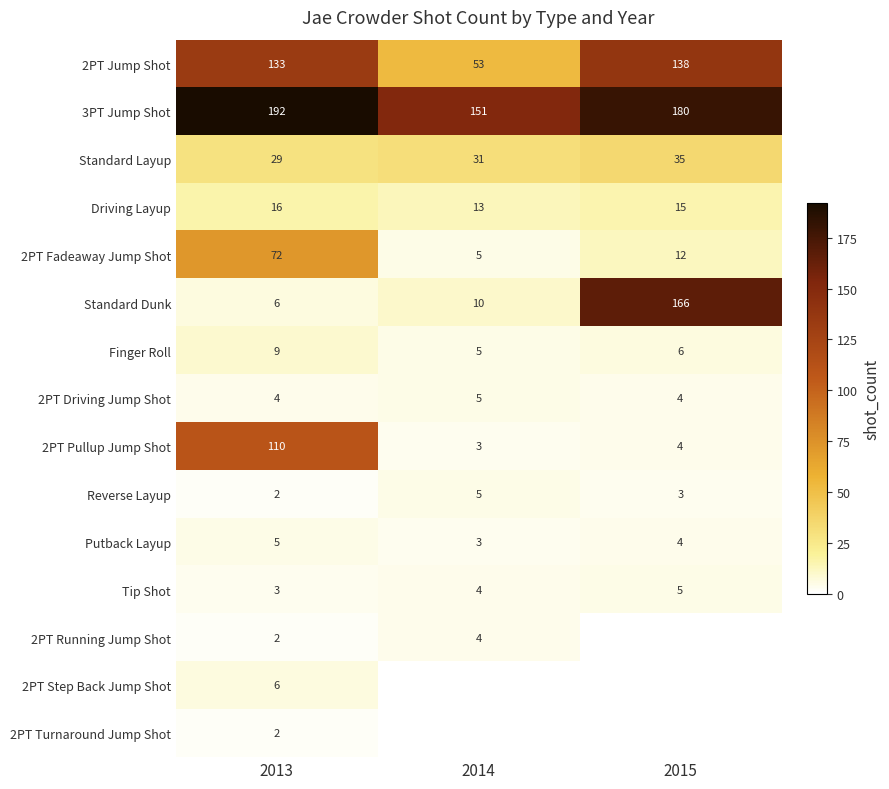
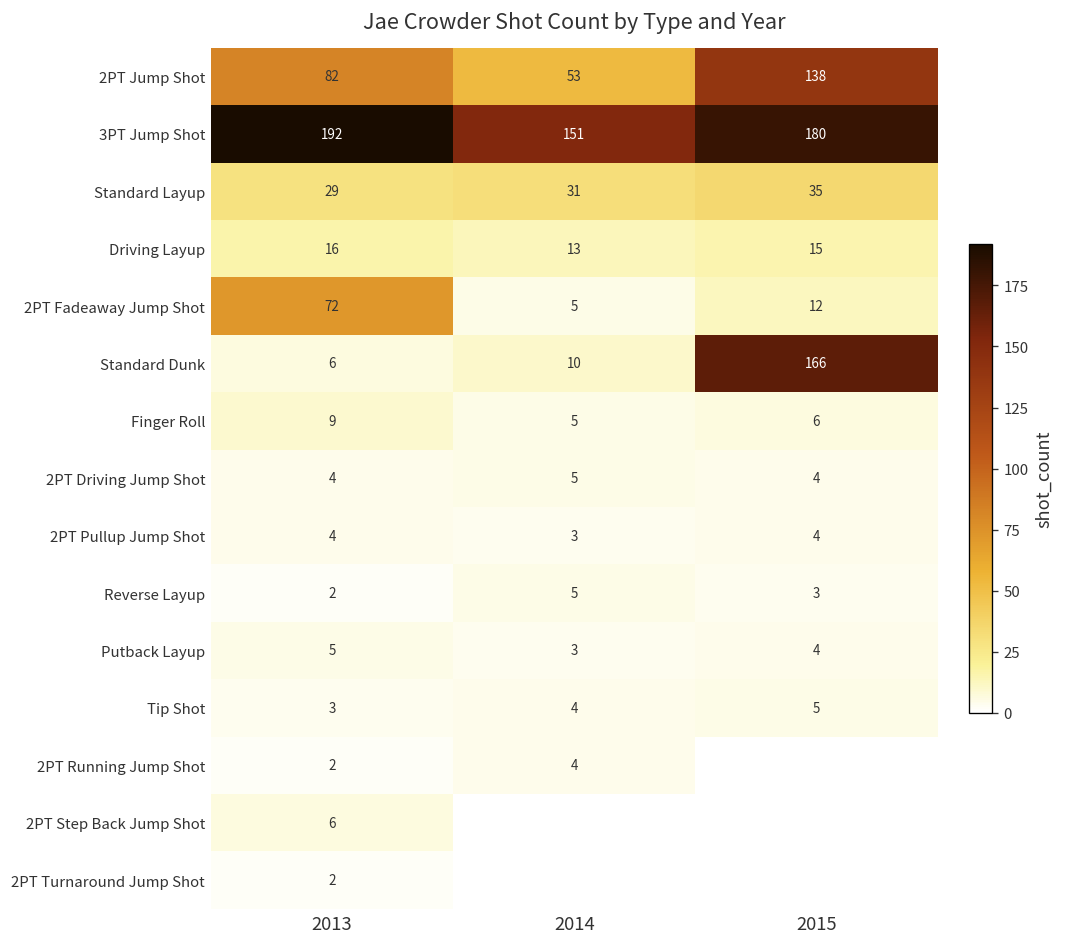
  {
    "2PT Jump Shot": {
-     "2013": 133,
+     "2013": 82,
      "2014": 53,
      "2015": 138
    },
    "3PT Jump Shot": {
      "2013": 192,
      "2014": 151,
      "2015": 180
    },
    "Standard Layup": {
      "2013": 29,
      "2014": 31,
      "2015": 35
    },
    "Driving Layup": {
      "2013": 16,
      "2014": 13,
      "2015": 15
    },
    "2PT Fadeaway Jump Shot": {
      "2013": 72,
      "2014": 5,
      "2015": 12
    },
    "Standard Dunk": {
      "2013": 6,
      "2014": 10,
      "2015": 166
    },
    "Finger Roll": {
      "2013": 9,
      "2014": 5,
      "2015": 6
    },
    "2PT Driving Jump Shot": {
      "2013": 4,
      "2014": 5,
      "2015": 4
    },
    "2PT Pullup Jump Shot": {
-     "2013": 110,
+     "2013": 4,
      "2014": 3,
      "2015": 4
    },
    "Reverse Layup": {
      "2013": 2,
      "2014": 5,
      "2015": 3
    },
    "Putback Layup": {
      "2013": 5,
      "2014": 3,
      "2015": 4
    },
    "Tip Shot": {
      "2013": 3,
      "2014": 4,
      "2015": 5
    },
    "2PT Running Jump Shot": {
      "2013": 2,
      "2014": 4
    },
    "2PT Step Back Jump Shot": {
      "2013": 6
    },
    "2PT Turnaround Jump Shot": {
      "2013": 2
    }
  }
